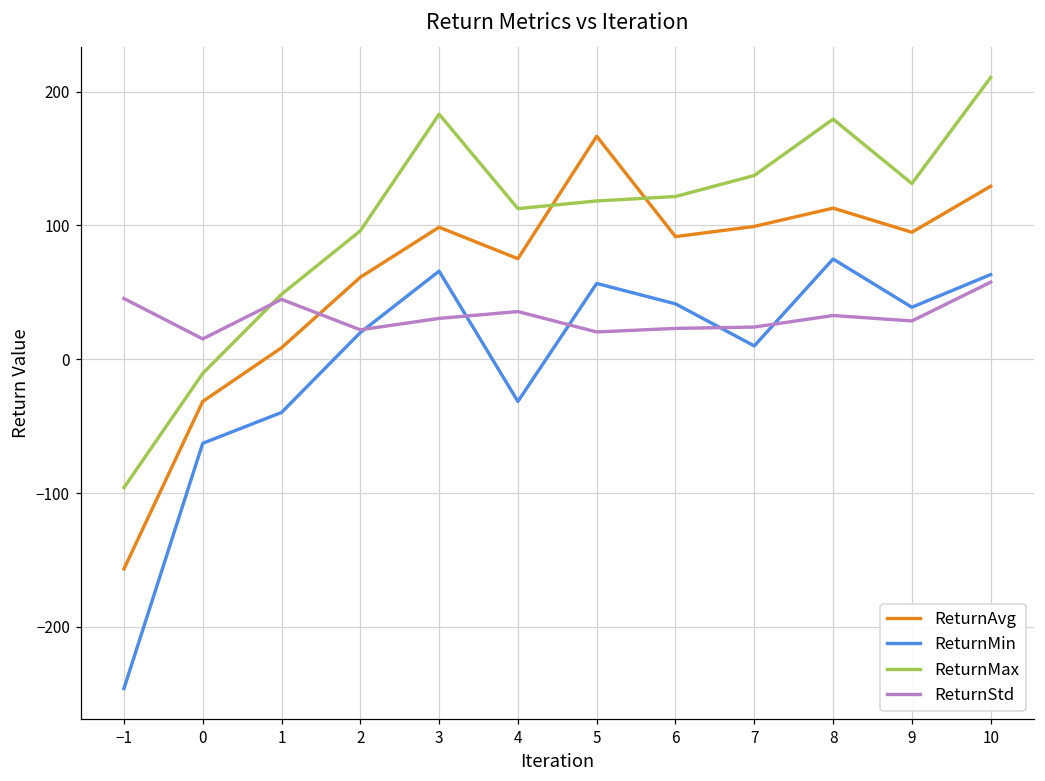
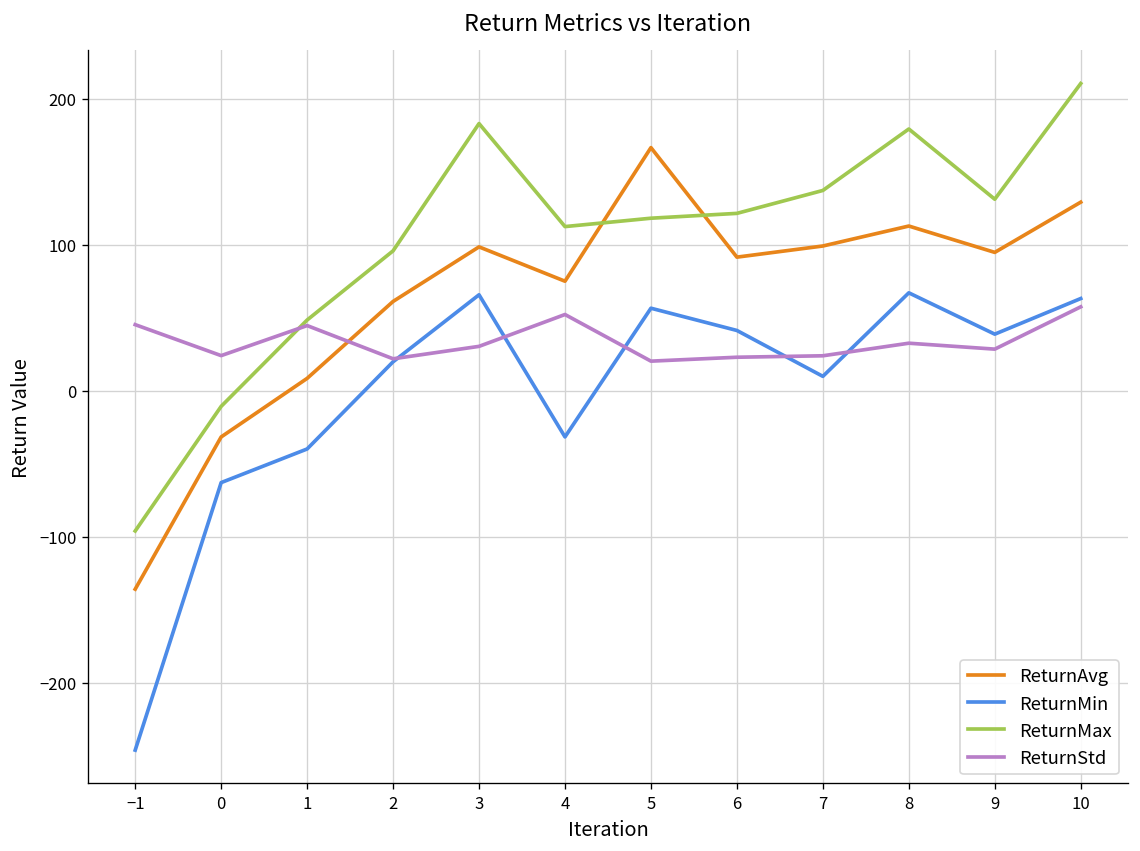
  {
    "ReturnAvg": {
-     "−1": -157,
+     "−1": -136,
      "0": -32,
      "1": 9,
      "2": 61,
      "3": 99,
      "4": 75,
      "5": 167,
      "6": 92,
      "7": 99,
      "8": 113,
      "9": 95,
      "10": 129
    },
    "ReturnMin": {
      "−1": -246,
      "0": -63,
      "1": -40,
      "3": 66,
      "4": -32,
      "5": 57,
      "6": 41,
      "7": 10,
-     "8": 75,
+     "8": 67,
      "9": 39,
      "10": 63
    },
    "ReturnMax": {
      "−1": -96,
      "0": -11,
      "1": 49,
      "2": 96,
      "3": 183,
      "4": 113,
      "5": 118,
      "6": 122,
      "7": 137,
      "8": 179,
      "9": 131,
      "10": 211
    },
    "ReturnStd": {
      "−1": 45,
-     "0": 15,
+     "0": 24,
      "1": 45,
      "3": 31,
-     "4": 36,
+     "4": 52,
      "5": 20,
      "6": 23,
      "7": 24,
      "8": 33,
      "9": 29,
      "10": 58
    }
  }
